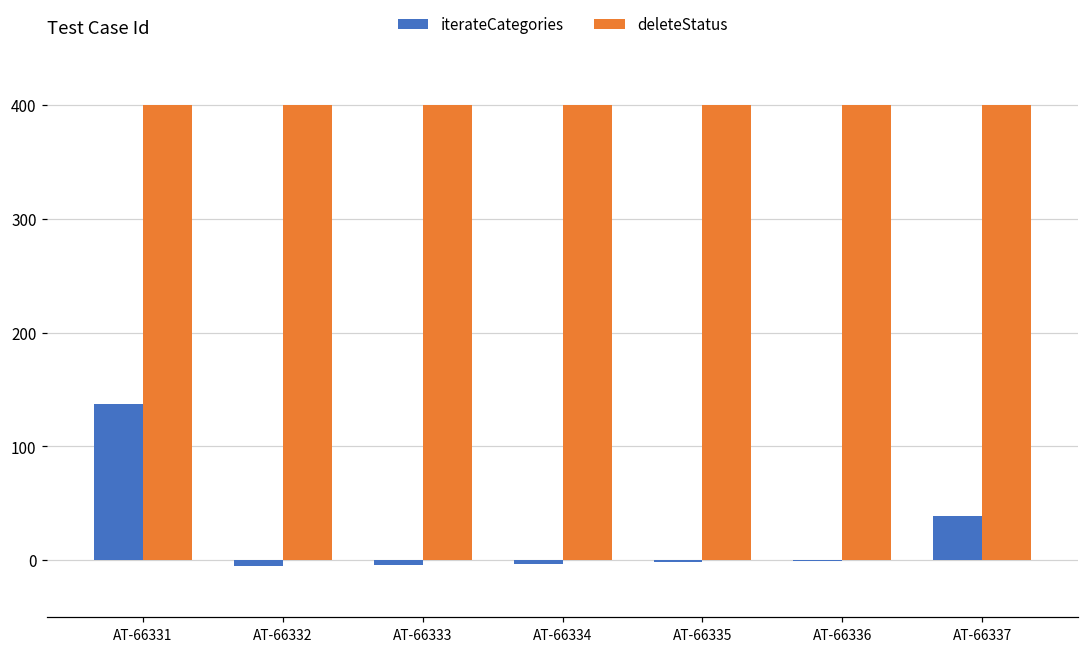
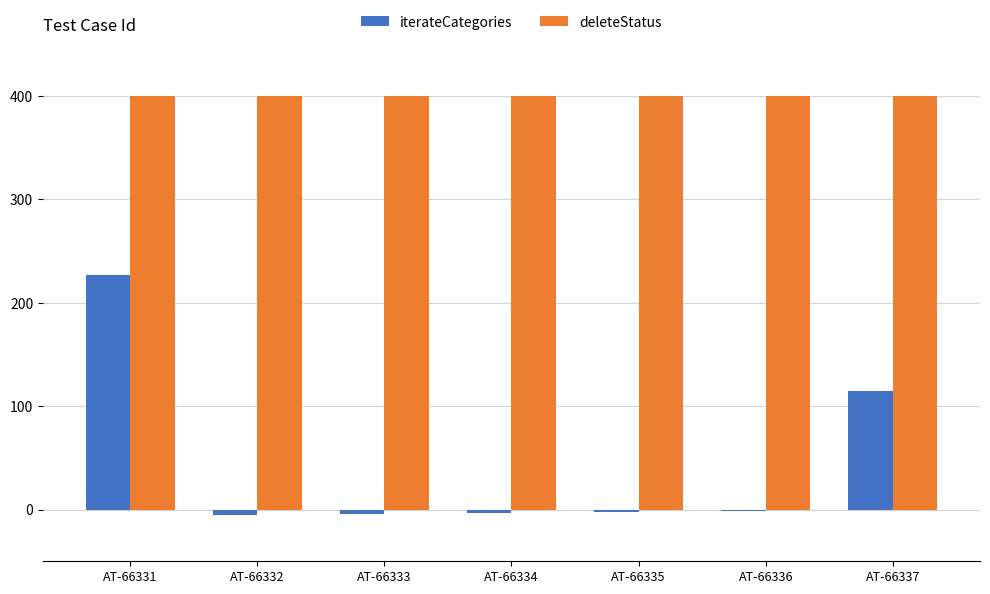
  {
    "iterateCategories": {
-     "AT-66331": 137,
+     "AT-66331": 227,
      "AT-66332": -5,
      "AT-66333": -4,
      "AT-66334": -3,
-     "AT-66337": 39
+     "AT-66337": 115
    },
    "deleteStatus": {
      "AT-66331": 400,
      "AT-66332": 400,
      "AT-66333": 400,
      "AT-66334": 400,
      "AT-66335": 400,
      "AT-66336": 400,
      "AT-66337": 400
    }
  }
